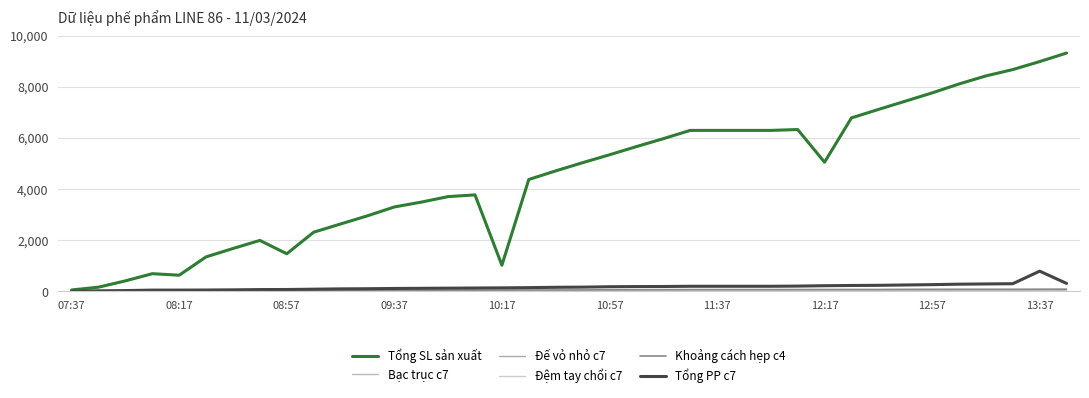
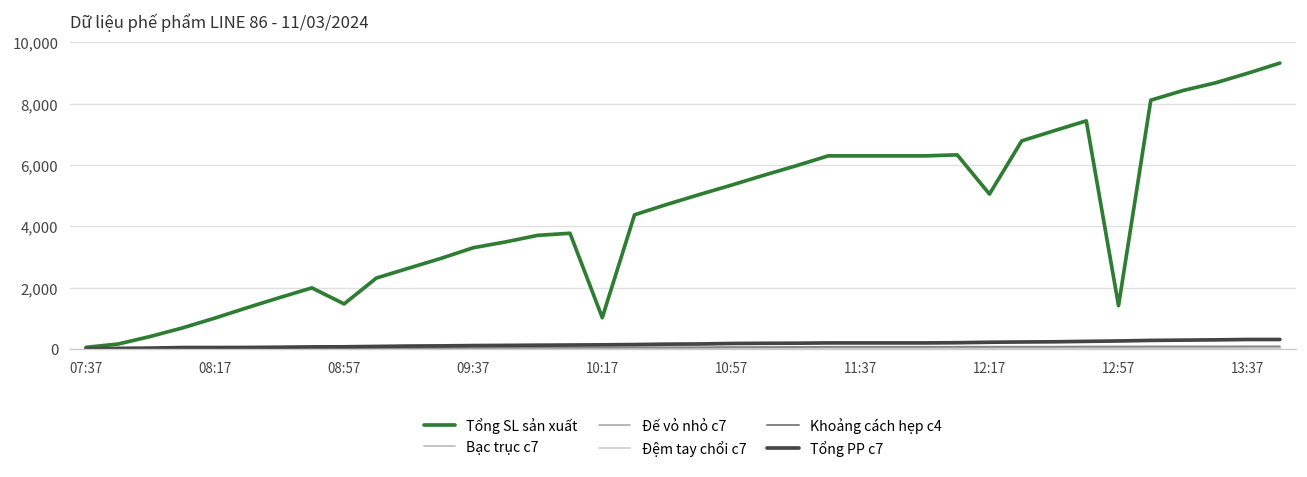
  {
    "Tổng SL sản xuất": {
-     "08:17": "600",
+     "08:17": "1,000",
      "08:57": "1,500",
      "09:37": "3,300",
      "10:17": "1,000",
      "10:57": "5,300",
      "11:37": "6,300",
      "12:17": "5,100",
-     "12:57": "7,800",
+     "12:57": "1,400",
      "13:37": "9,000"
    },
    "Tổng PP c7": {
      "10:57": "200",
      "11:37": "200",
      "12:17": "200",
      "12:57": "300",
-     "13:37": "800"
+     "13:37": "300"
    }
  }
